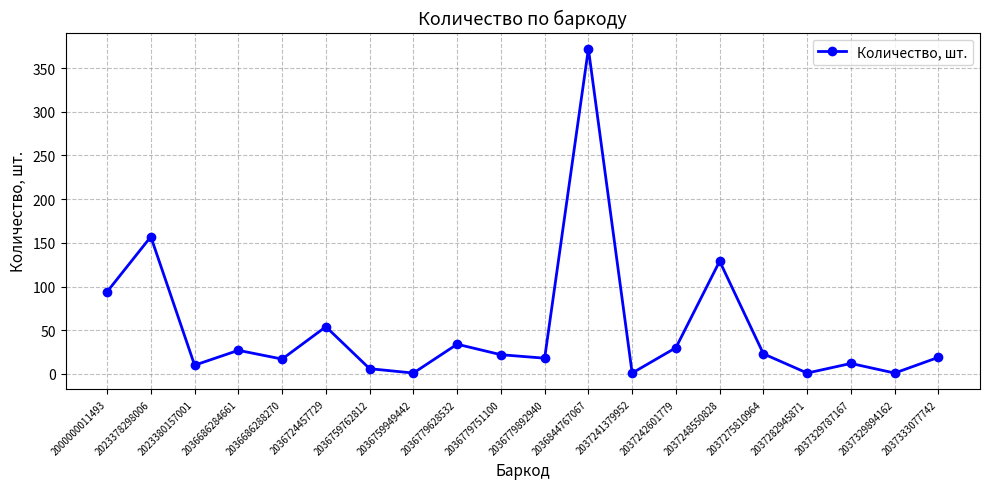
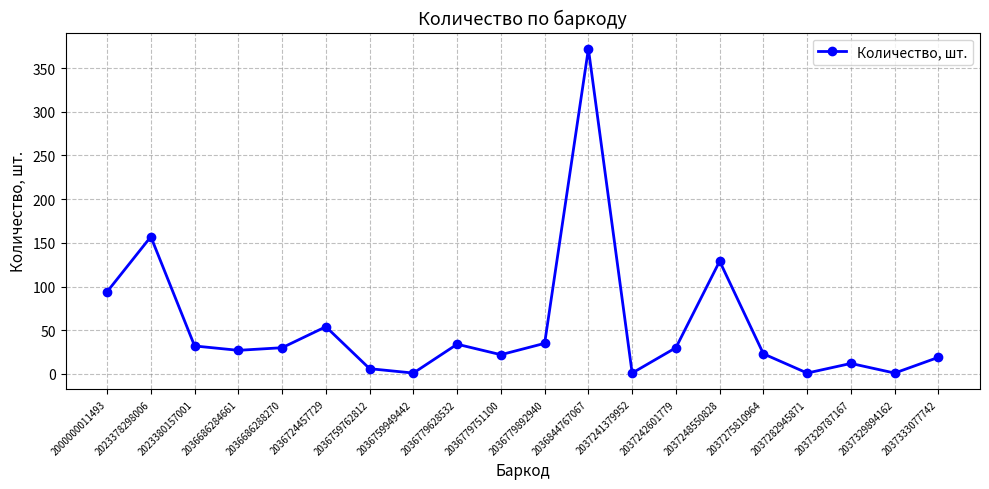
  {
    "2000000011493": 90,
    "2023378298006": 160,
-   "2023380157001": 10,
+   "2023380157001": 30,
    "2036686284661": 30,
-   "2036686288270": 20,
+   "2036686288270": 30,
    "2036724457729": 50,
    "2036759762812": 10,
    "2036759949442": 0,
    "2036779628532": 30,
    "2036779751100": 20,
-   "2036779892940": 20,
+   "2036779892940": 40,
    "2036844767067": 370,
    "2037241379952": 0,
    "2037242601779": 30,
    "2037248550828": 130,
    "2037275810964": 20,
    "2037282945871": 0,
    "2037329787167": 10,
    "2037329894162": 0,
    "2037333077742": 20
  }
